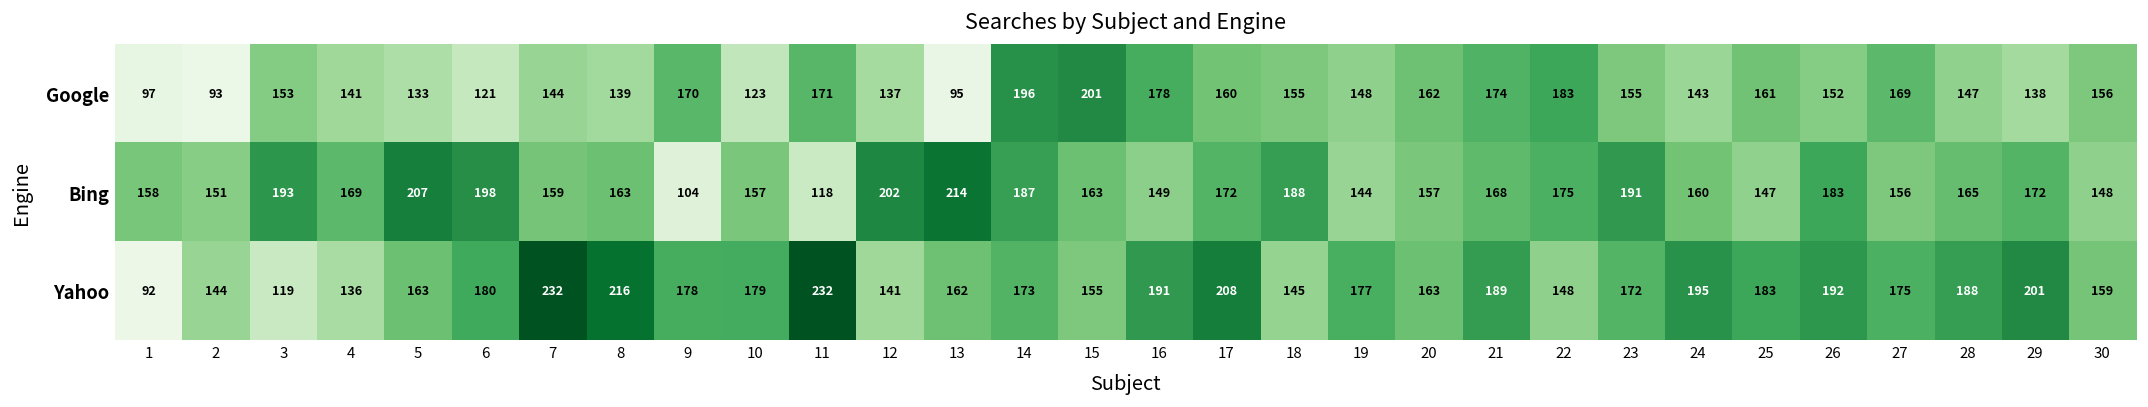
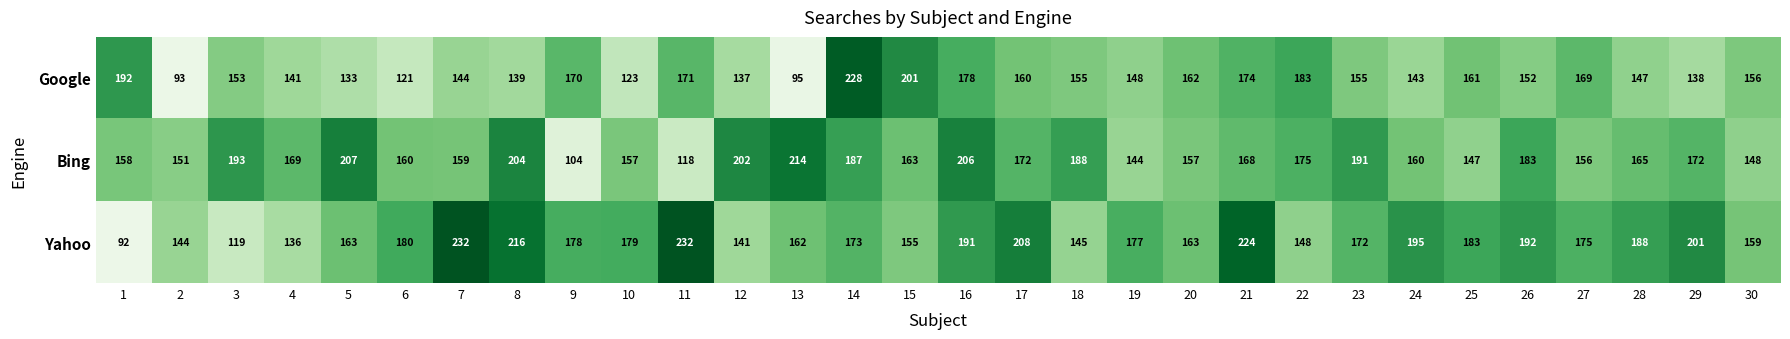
  {
    "Google": {
-     "1": 97,
+     "1": 192,
      "2": 93,
      "3": 153,
      "4": 141,
      "5": 133,
      "6": 121,
      "7": 144,
      "8": 139,
      "9": 170,
      "10": 123,
      "11": 171,
      "12": 137,
      "13": 95,
-     "14": 196,
+     "14": 228,
      "15": 201,
      "16": 178,
      "17": 160,
      "18": 155,
      "19": 148,
      "20": 162,
      "21": 174,
      "22": 183,
      "23": 155,
      "24": 143,
      "25": 161,
      "26": 152,
      "27": 169,
      "28": 147,
      "29": 138,
      "30": 156
    },
    "Bing": {
      "1": 158,
      "2": 151,
      "3": 193,
      "4": 169,
      "5": 207,
-     "6": 198,
+     "6": 160,
      "7": 159,
-     "8": 163,
+     "8": 204,
      "9": 104,
      "10": 157,
      "11": 118,
      "12": 202,
      "13": 214,
      "14": 187,
      "15": 163,
-     "16": 149,
+     "16": 206,
      "17": 172,
      "18": 188,
      "19": 144,
      "20": 157,
      "21": 168,
      "22": 175,
      "23": 191,
      "24": 160,
      "25": 147,
      "26": 183,
      "27": 156,
      "28": 165,
      "29": 172,
      "30": 148
    },
    "Yahoo": {
      "1": 92,
      "2": 144,
      "3": 119,
      "4": 136,
      "5": 163,
      "6": 180,
      "7": 232,
      "8": 216,
      "9": 178,
      "10": 179,
      "11": 232,
      "12": 141,
      "13": 162,
      "14": 173,
      "15": 155,
      "16": 191,
      "17": 208,
      "18": 145,
      "19": 177,
      "20": 163,
-     "21": 189,
+     "21": 224,
      "22": 148,
      "23": 172,
      "24": 195,
      "25": 183,
      "26": 192,
      "27": 175,
      "28": 188,
      "29": 201,
      "30": 159
    }
  }
